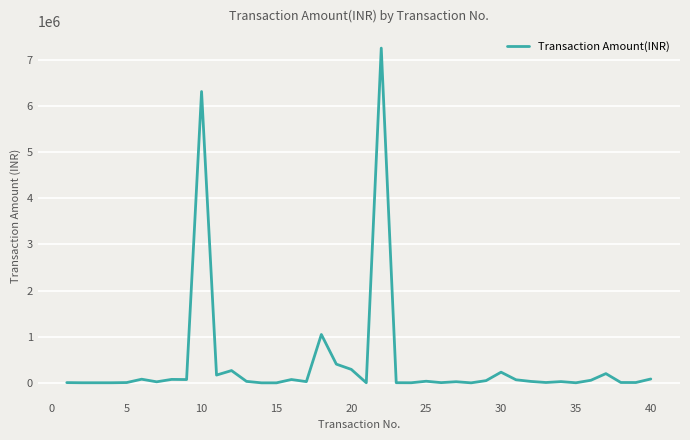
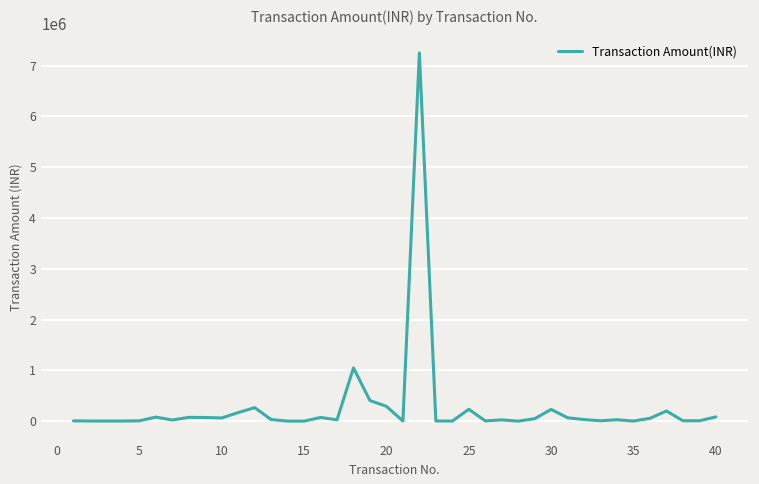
  {
    "5": 0,
-   "10": 6300000,
+   "10": 100000,
    "15": 0,
    "20": 300000,
-   "25": 0,
+   "25": 200000,
    "30": 200000,
    "35": 0,
    "40": 100000
  }
